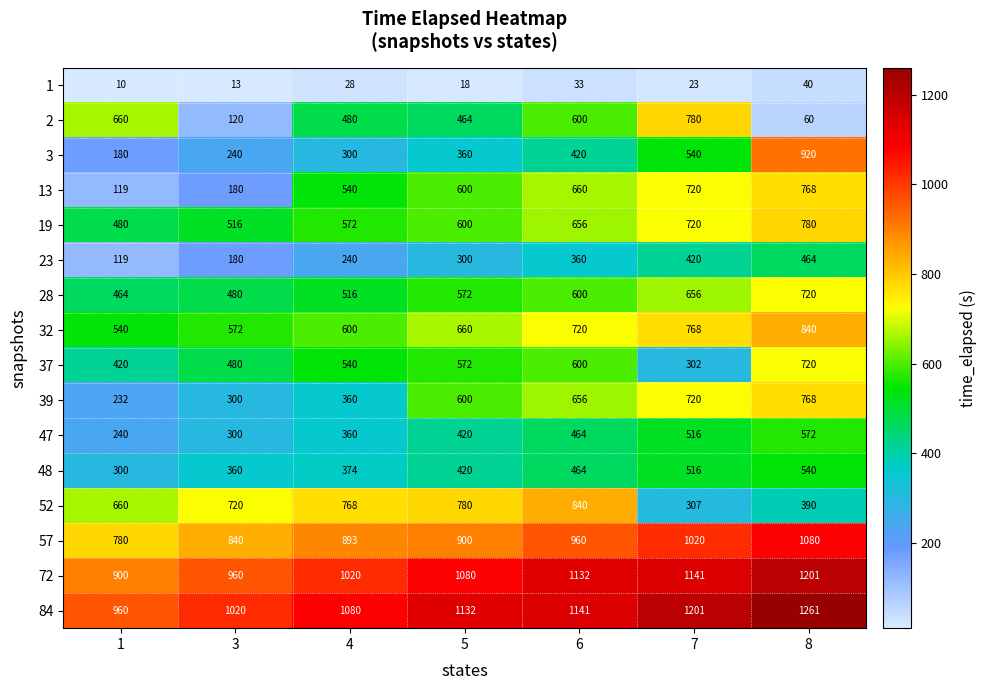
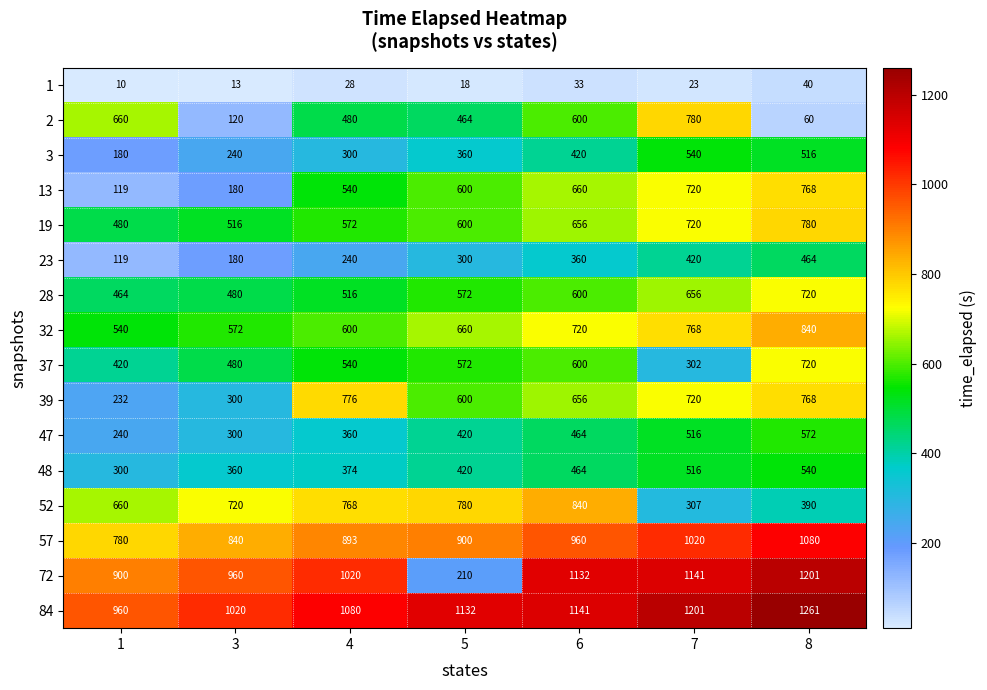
  {
    "1": {
      "1": 10,
      "3": 13,
      "4": 28,
      "5": 18,
      "6": 33,
      "7": 23,
      "8": 40
    },
    "2": {
      "1": 660,
      "3": 120,
      "4": 480,
      "5": 464,
      "6": 600,
      "7": 780,
      "8": 60
    },
    "3": {
      "1": 180,
      "3": 240,
      "4": 300,
      "5": 360,
      "6": 420,
      "7": 540,
-     "8": 920
+     "8": 516
    },
    "13": {
      "1": 119,
      "3": 180,
      "4": 540,
      "5": 600,
      "6": 660,
      "7": 720,
      "8": 768
    },
    "19": {
      "1": 480,
      "3": 516,
      "4": 572,
      "5": 600,
      "6": 656,
      "7": 720,
      "8": 780
    },
    "23": {
      "1": 119,
      "3": 180,
      "4": 240,
      "5": 300,
      "6": 360,
      "7": 420,
      "8": 464
    },
    "28": {
      "1": 464,
      "3": 480,
      "4": 516,
      "5": 572,
      "6": 600,
      "7": 656,
      "8": 720
    },
    "32": {
      "1": 540,
      "3": 572,
      "4": 600,
      "5": 660,
      "6": 720,
      "7": 768,
      "8": 840
    },
    "37": {
      "1": 420,
      "3": 480,
      "4": 540,
      "5": 572,
      "6": 600,
      "7": 302,
      "8": 720
    },
    "39": {
      "1": 232,
      "3": 300,
-     "4": 360,
+     "4": 776,
      "5": 600,
      "6": 656,
      "7": 720,
      "8": 768
    },
    "47": {
      "1": 240,
      "3": 300,
      "4": 360,
      "5": 420,
      "6": 464,
      "7": 516,
      "8": 572
    },
    "48": {
      "1": 300,
      "3": 360,
      "4": 374,
      "5": 420,
      "6": 464,
      "7": 516,
      "8": 540
    },
    "52": {
      "1": 660,
      "3": 720,
      "4": 768,
      "5": 780,
      "6": 840,
      "7": 307,
      "8": 390
    },
    "57": {
      "1": 780,
      "3": 840,
      "4": 893,
      "5": 900,
      "6": 960,
      "7": 1020,
      "8": 1080
    },
    "72": {
      "1": 900,
      "3": 960,
      "4": 1020,
-     "5": 1080,
+     "5": 210,
      "6": 1132,
      "7": 1141,
      "8": 1201
    },
    "84": {
      "1": 960,
      "3": 1020,
      "4": 1080,
      "5": 1132,
      "6": 1141,
      "7": 1201,
      "8": 1261
    }
  }
